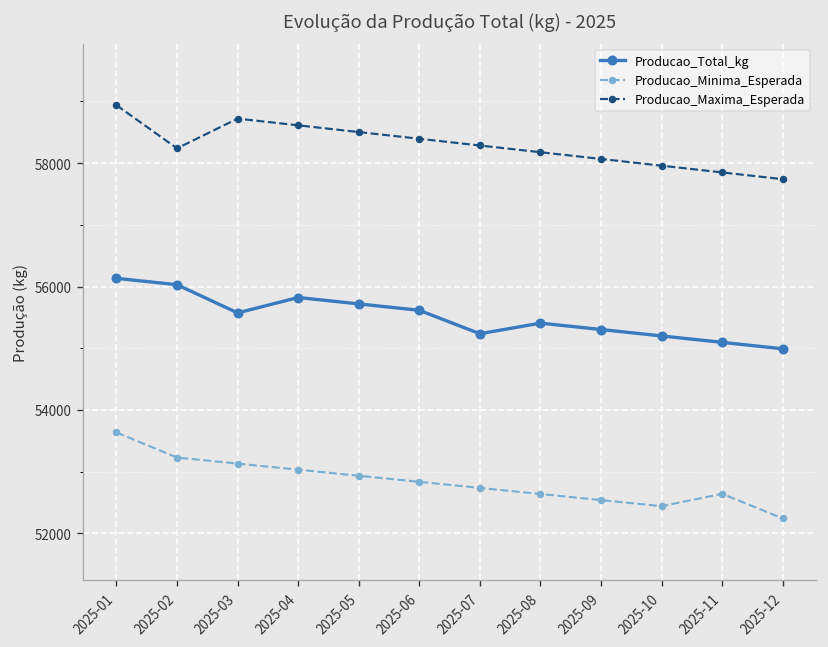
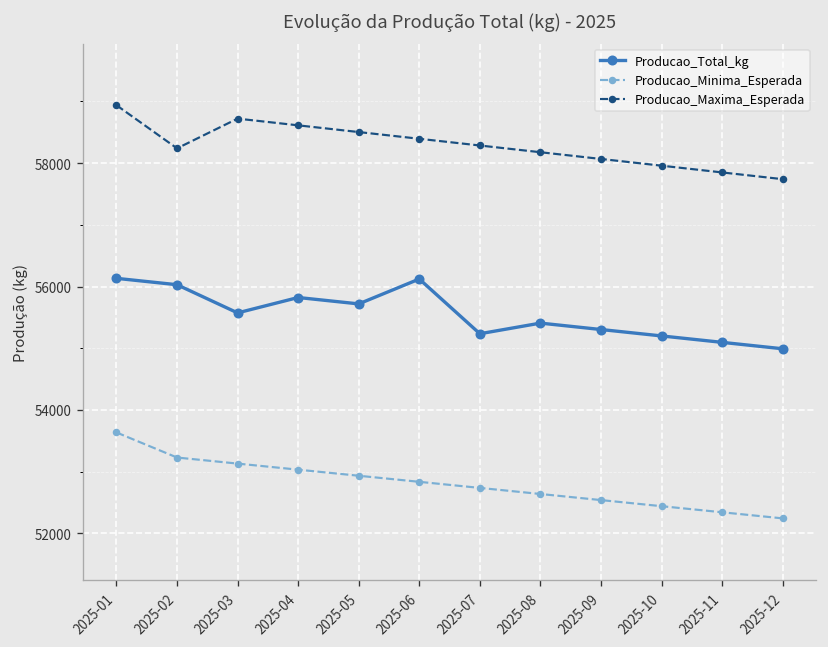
  {
    "Producao_Total_kg": {
      "2025-01": 56100,
      "2025-02": 56000,
      "2025-03": 55600,
      "2025-04": 55800,
      "2025-05": 55700,
-     "2025-06": 55600,
+     "2025-06": 56100,
      "2025-07": 55200,
      "2025-08": 55400,
      "2025-09": 55300,
      "2025-10": 55200,
      "2025-11": 55100,
      "2025-12": 55000
    },
    "Producao_Minima_Esperada": {
      "2025-01": 53600,
      "2025-02": 53200,
      "2025-03": 53100,
      "2025-04": 53000,
      "2025-05": 52900,
      "2025-06": 52800,
      "2025-07": 52700,
      "2025-08": 52600,
      "2025-09": 52500,
      "2025-10": 52400,
-     "2025-11": 52600,
+     "2025-11": 52300,
      "2025-12": 52200
    },
    "Producao_Maxima_Esperada": {
      "2025-01": 58900,
      "2025-02": 58200,
      "2025-03": 58700,
      "2025-04": 58600,
      "2025-05": 58500,
      "2025-06": 58400,
      "2025-07": 58300,
      "2025-08": 58200,
      "2025-09": 58100,
      "2025-10": 58000,
      "2025-11": 57800,
      "2025-12": 57700
    }
  }
